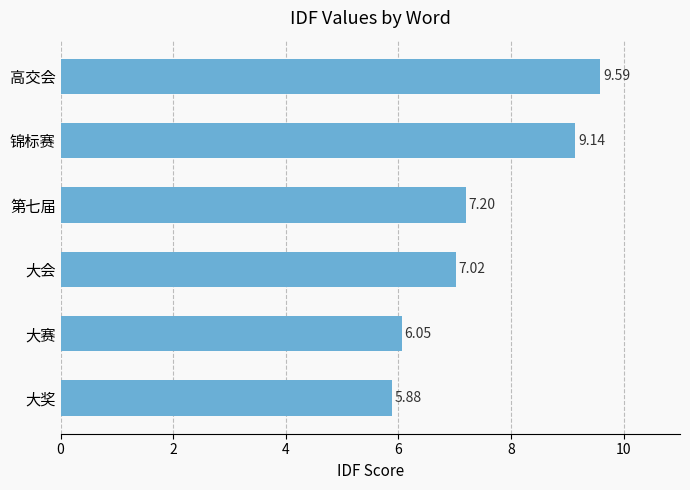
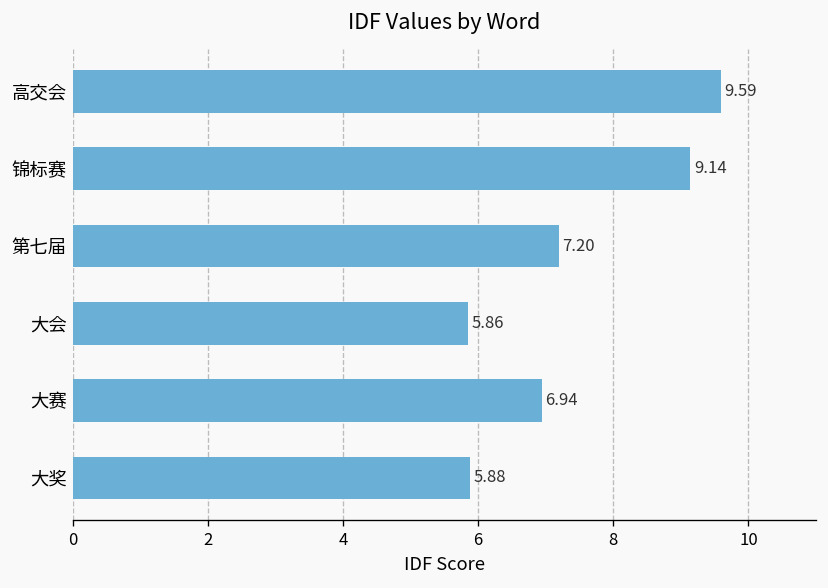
  {
    "高交会": 9.59,
    "锦标赛": 9.14,
    "第七届": 7.20,
-   "大会": 7.02,
-   "大赛": 6.05,
+   "大会": 5.86,
+   "大赛": 6.94,
    "大奖": 5.88
  }
